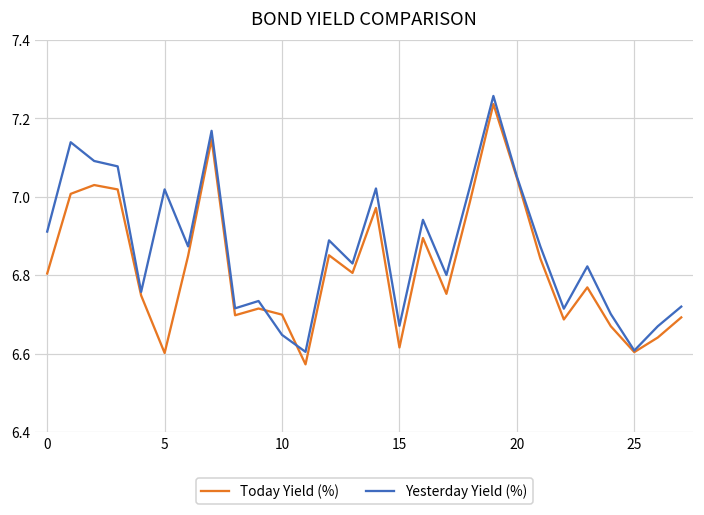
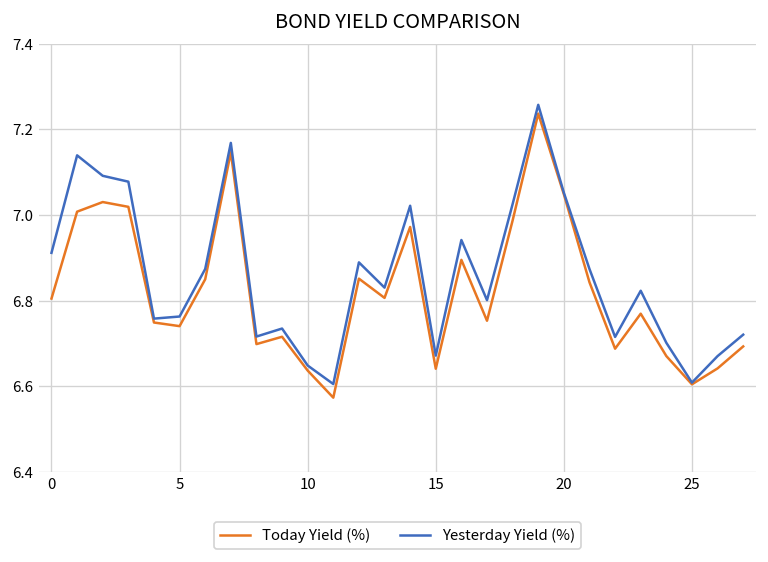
  {
    "Today Yield (%)": {
      "0": 6.80,
-     "5": 6.60,
-     "10": 6.70,
-     "15": 6.62
+     "5": 6.74,
+     "10": 6.64,
+     "15": 6.64
    },
    "Yesterday Yield (%)": {
      "0": 6.91,
-     "5": 7.02,
+     "5": 6.76,
      "10": 6.65,
      "15": 6.67
    }
  }
